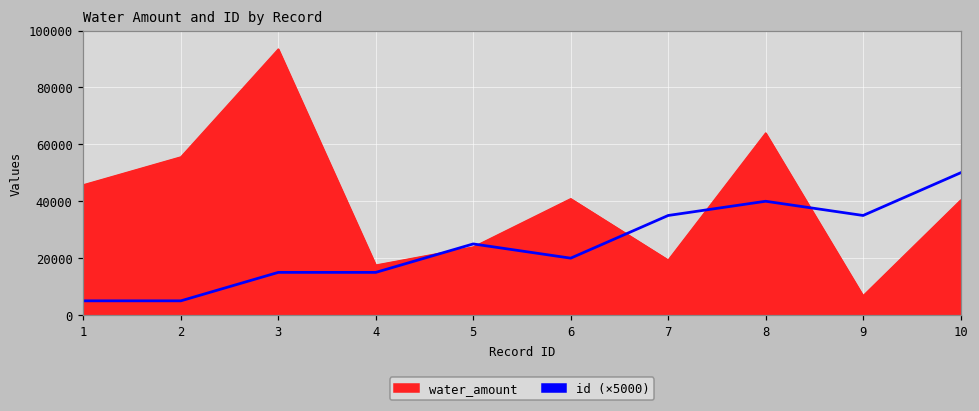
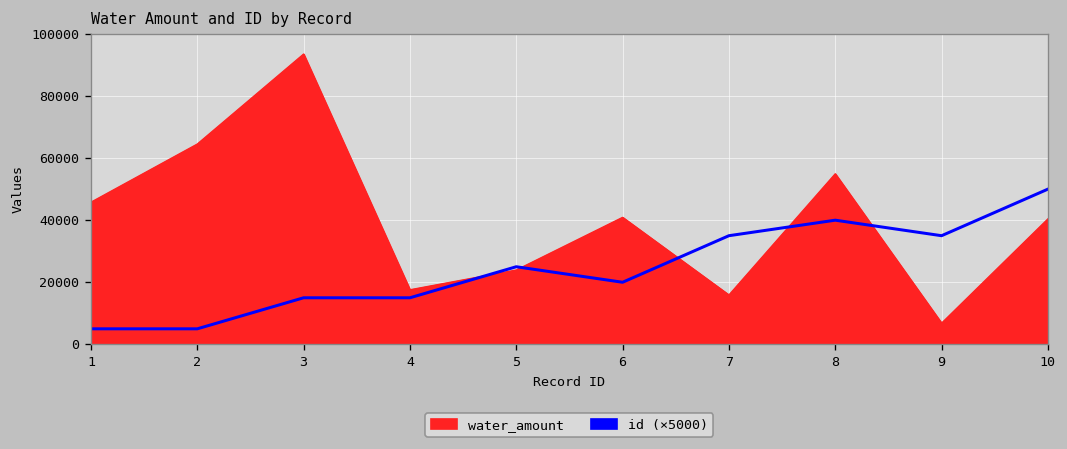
  {
    "water_amount": {
      "1": 46000,
-     "2": 56000,
+     "2": 65000,
      "3": 94000,
      "4": 18000,
      "5": 24000,
      "6": 41000,
-     "7": 19000,
-     "8": 64000,
+     "7": 16000,
+     "8": 55000,
      "9": 7000,
      "10": 40000
    },
    "id (×5000)": {
      "1": 5000,
      "2": 5000,
      "3": 15000,
      "4": 15000,
      "5": 25000,
      "6": 20000,
      "7": 35000,
      "8": 40000,
      "9": 35000,
      "10": 50000
    }
  }
